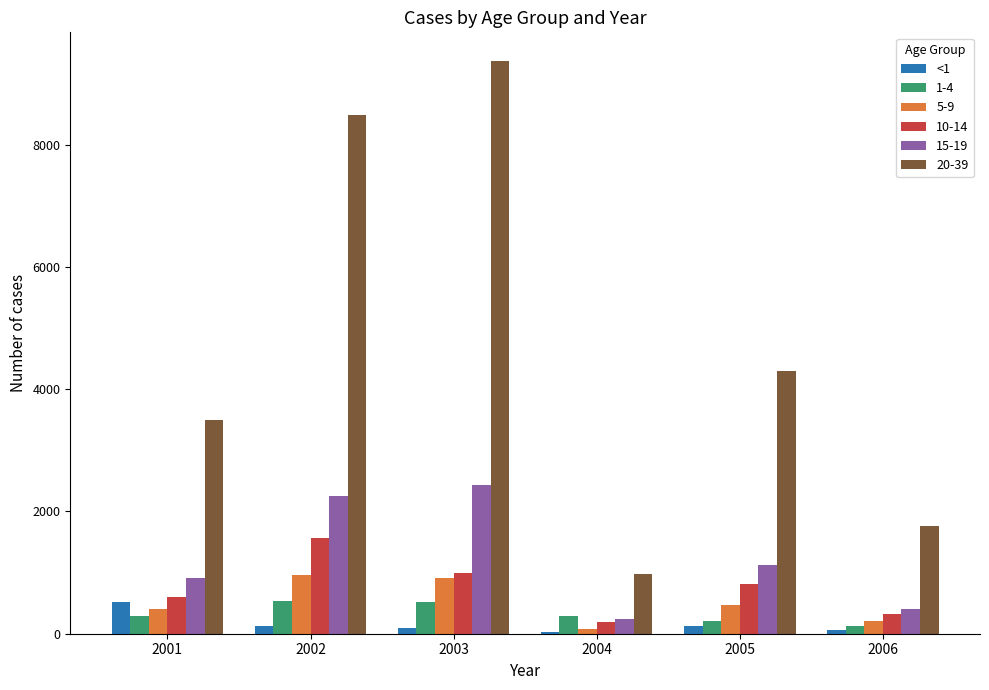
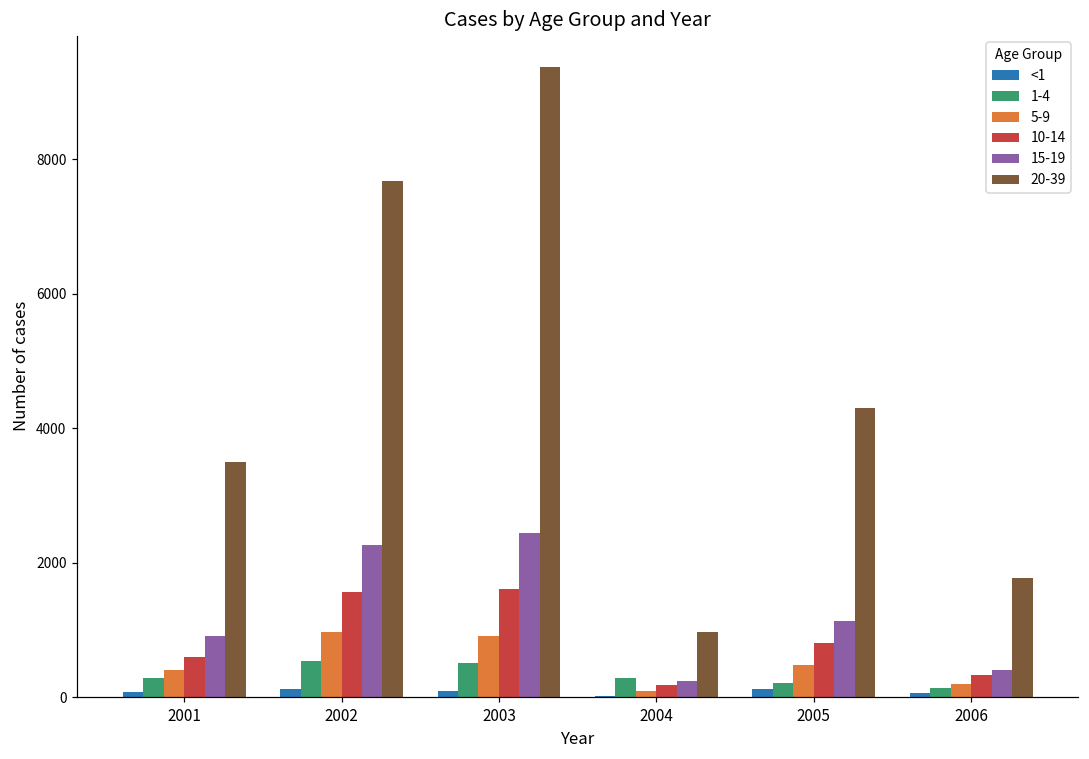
  {
    "<1": {
-     "2001": 500,
+     "2001": 100,
      "2002": 100,
      "2003": 100,
      "2005": 100,
      "2006": 100
    },
    "1-4": {
      "2001": 300,
      "2002": 500,
      "2003": 500,
      "2004": 300,
      "2005": 200,
      "2006": 100
    },
    "5-9": {
      "2001": 400,
      "2002": 1000,
      "2003": 900,
      "2004": 100,
      "2005": 500,
      "2006": 200
    },
    "10-14": {
      "2001": 600,
      "2002": 1600,
-     "2003": 1000,
+     "2003": 1600,
      "2004": 200,
      "2005": 800,
      "2006": 300
    },
    "15-19": {
      "2001": 900,
      "2002": 2300,
      "2003": 2400,
      "2004": 200,
      "2005": 1100,
      "2006": 400
    },
    "20-39": {
      "2001": 3500,
-     "2002": 8500,
+     "2002": 7700,
      "2003": 9400,
      "2004": 1000,
      "2005": 4300,
      "2006": 1800
    }
  }
